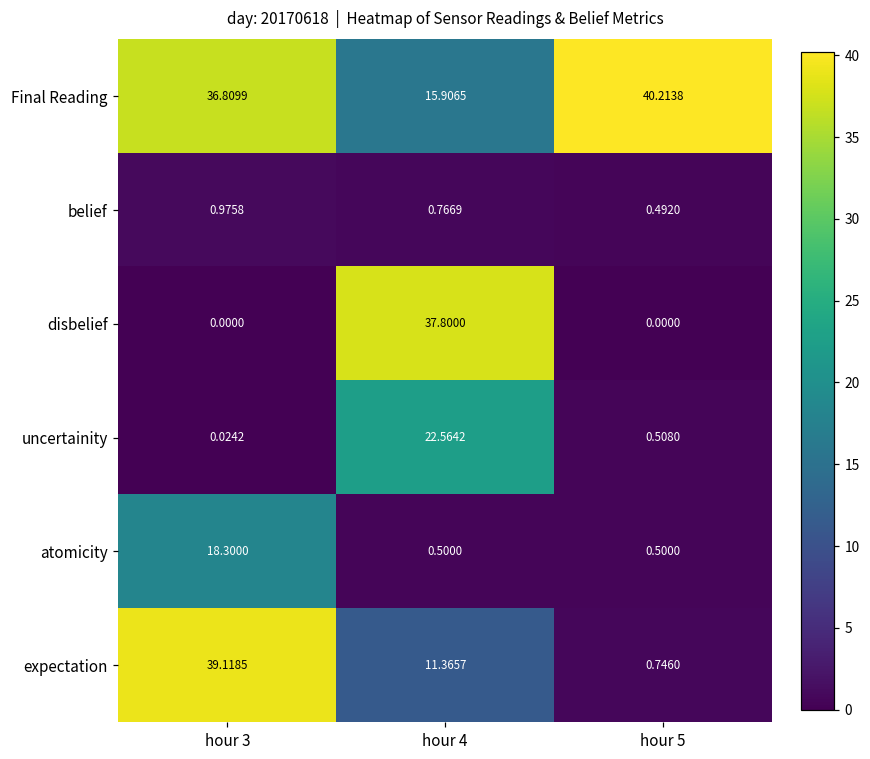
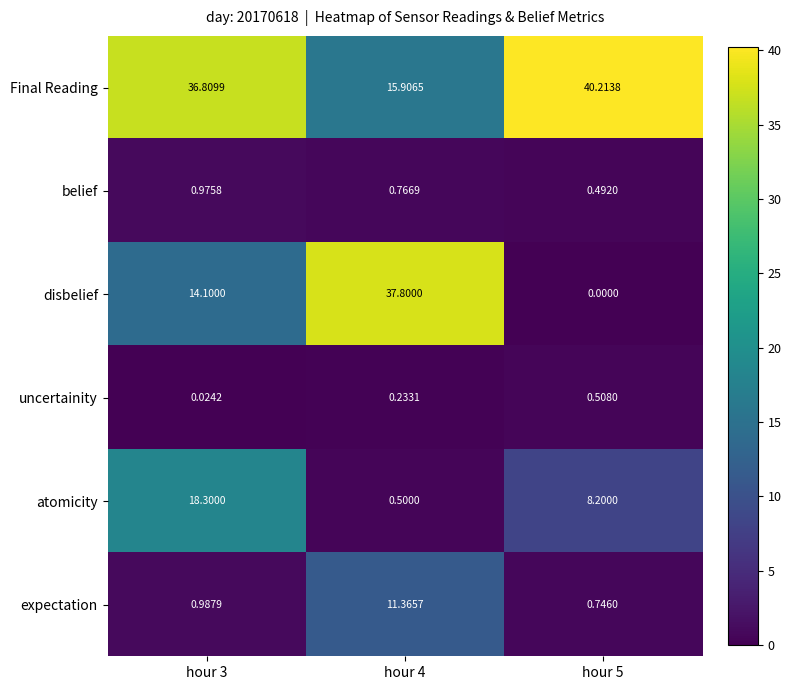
  {
    "Final Reading": {
      "hour 3": 36.8099,
      "hour 4": 15.9065,
      "hour 5": 40.2138
    },
    "belief": {
      "hour 3": 0.9758,
      "hour 4": 0.7669,
      "hour 5": 0.4920
    },
    "disbelief": {
-     "hour 3": 0.0000,
+     "hour 3": 14.1000,
      "hour 4": 37.8000,
      "hour 5": 0.0000
    },
    "uncertainity": {
      "hour 3": 0.0242,
-     "hour 4": 22.5642,
+     "hour 4": 0.2331,
      "hour 5": 0.5080
    },
    "atomicity": {
      "hour 3": 18.3000,
      "hour 4": 0.5000,
-     "hour 5": 0.5000
+     "hour 5": 8.2000
    },
    "expectation": {
-     "hour 3": 39.1185,
+     "hour 3": 0.9879,
      "hour 4": 11.3657,
      "hour 5": 0.7460
    }
  }
